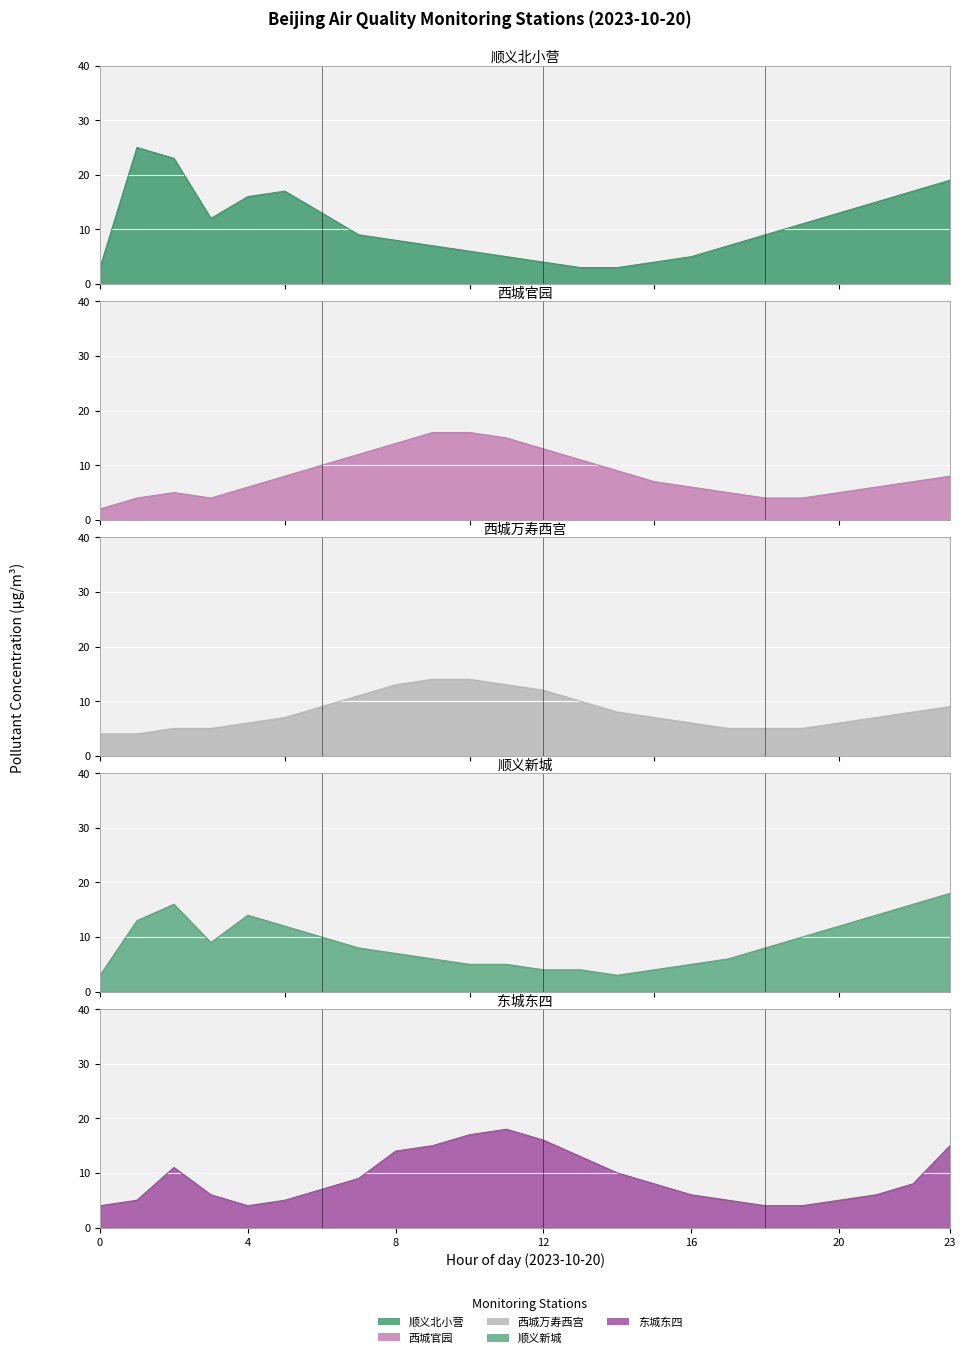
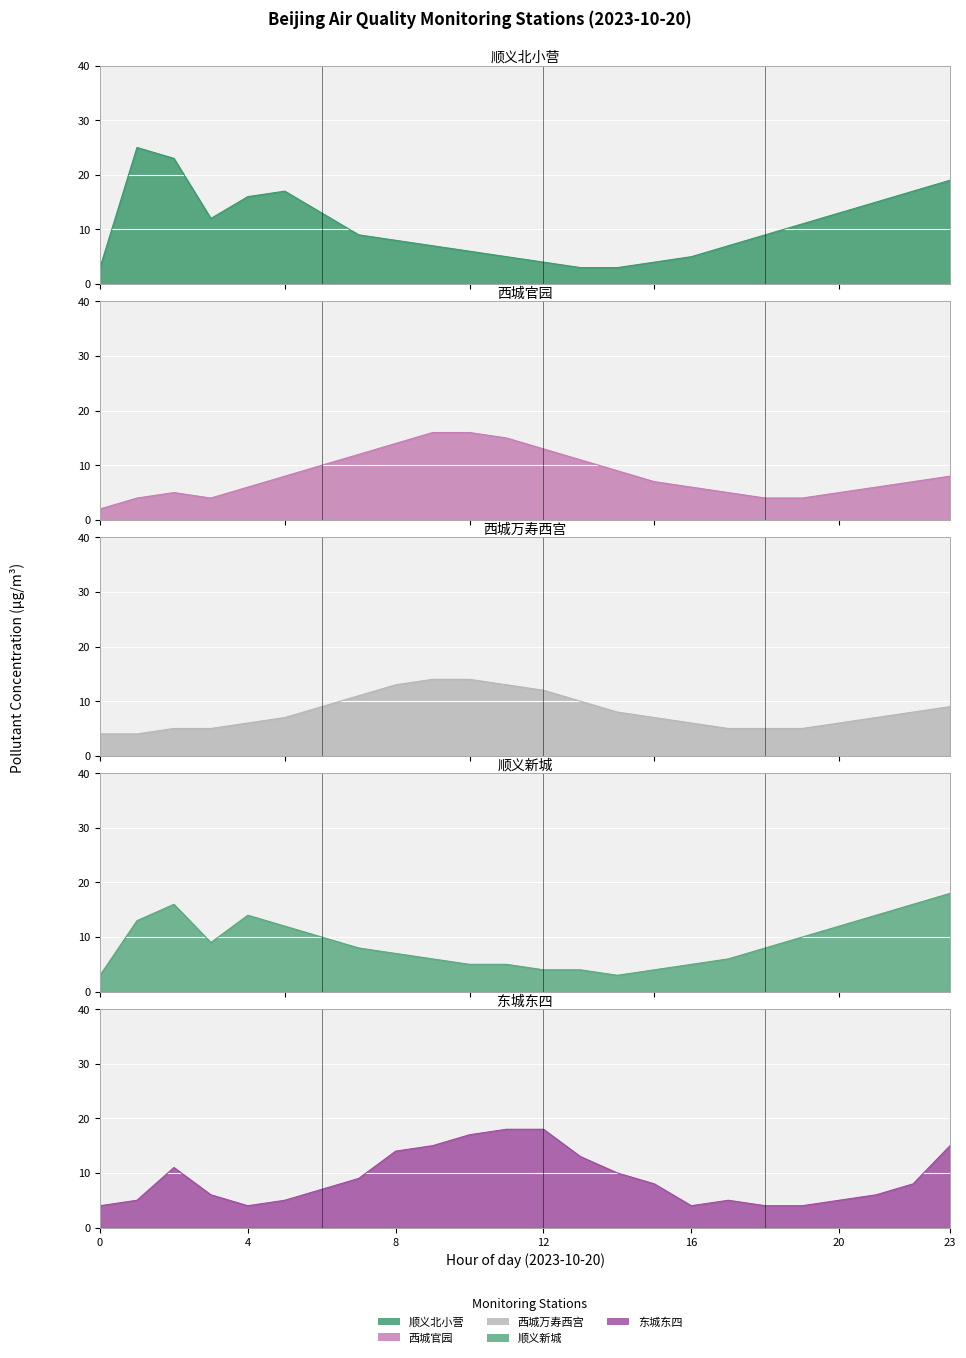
  {
    "东城东四": {
      "0": 4,
      "4": 4,
      "8": 14,
-     "12": 16,
-     "16": 6,
+     "12": 18,
+     "16": 4,
      "20": 5,
      "23": 15
    }
  }
